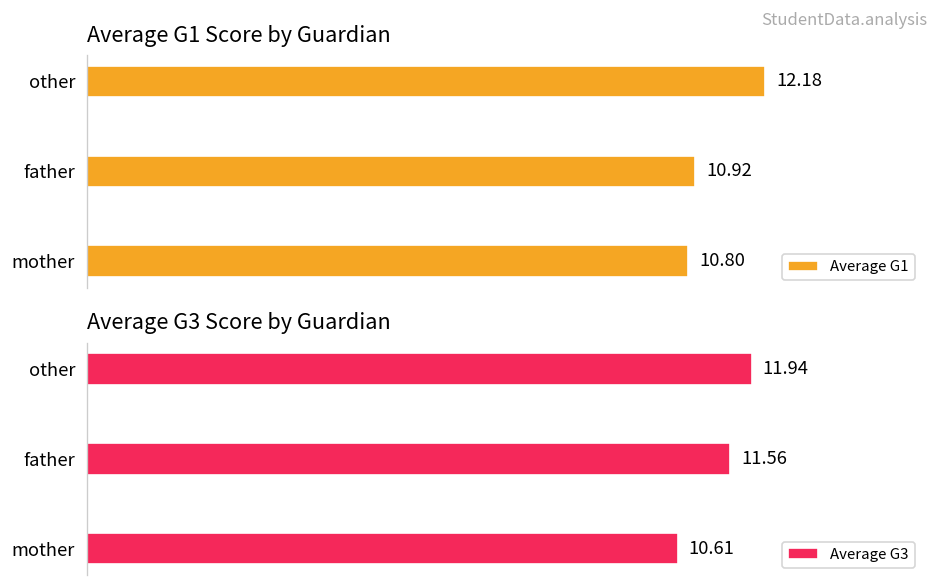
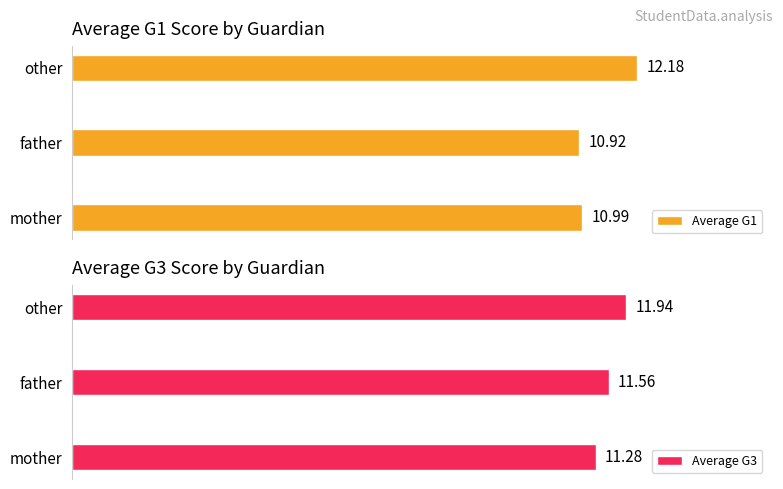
  {
    "Average G1 Score by Guardian": {
      "other": 12.18,
      "father": 10.92,
-     "mother": 10.80
+     "mother": 10.99
    },
    "Average G3 Score by Guardian": {
      "other": 11.94,
      "father": 11.56,
-     "mother": 10.61
+     "mother": 11.28
    }
  }
